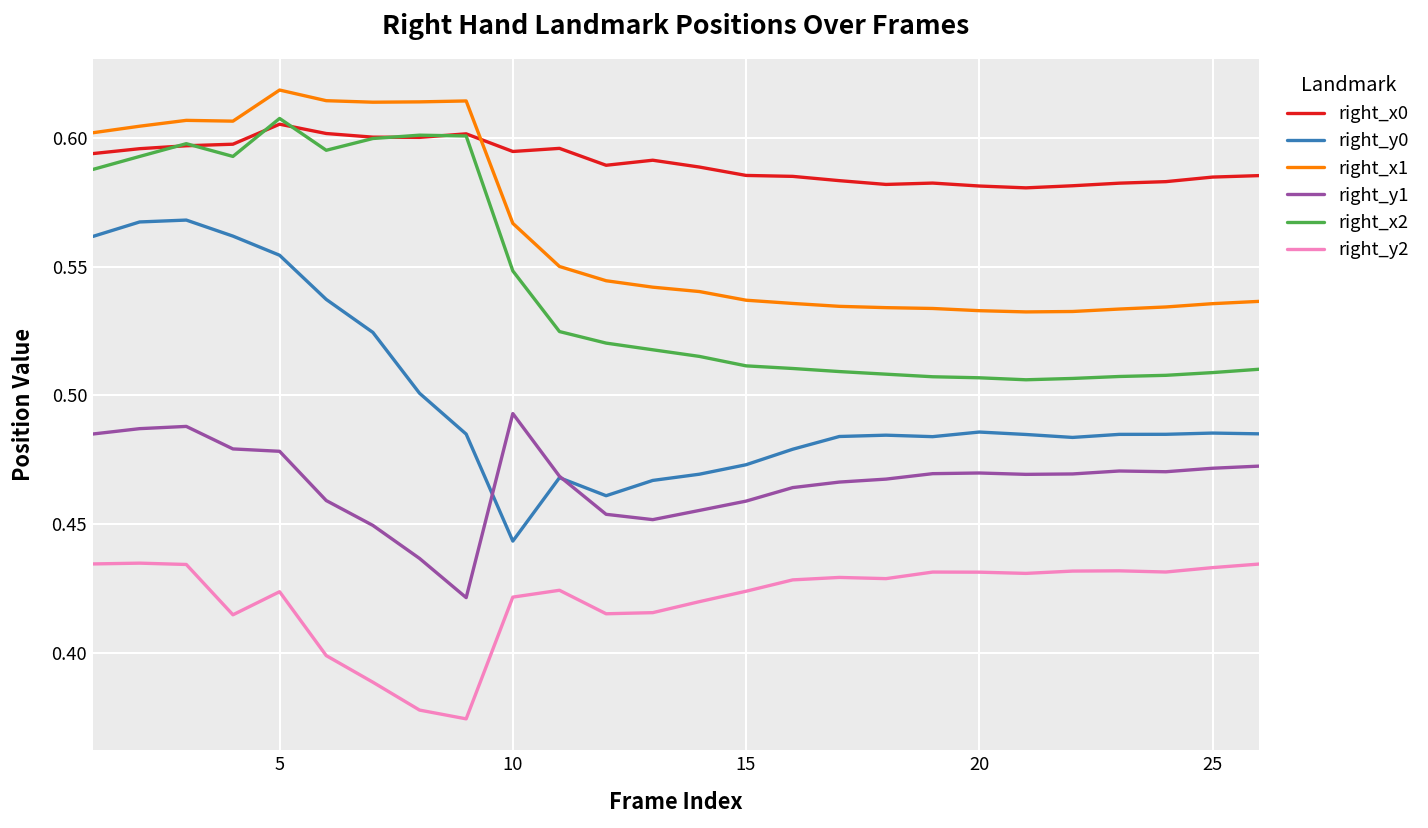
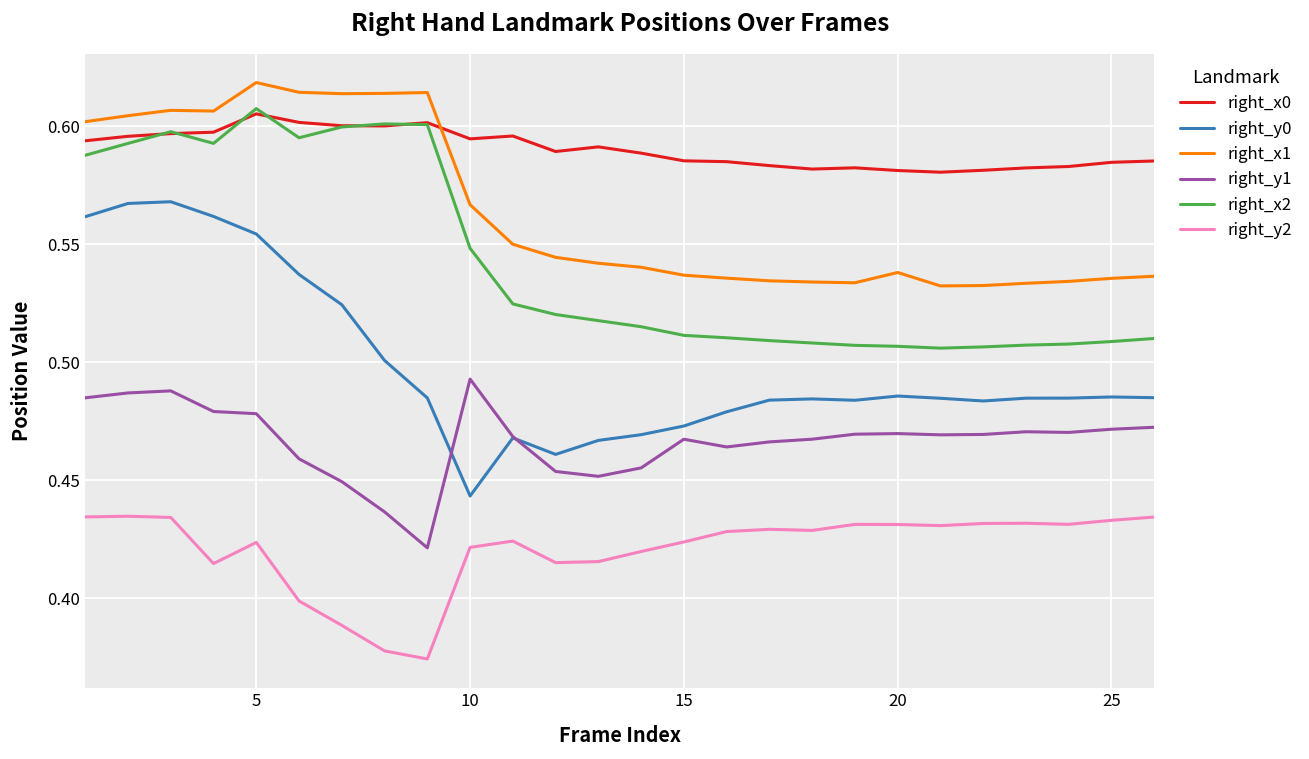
  {
    "right_x0": {
      "5": 0.605,
      "10": 0.595,
      "15": 0.585,
      "20": 0.581,
      "25": 0.585
    },
    "right_y0": {
      "5": 0.554,
      "10": 0.443,
      "15": 0.473,
      "20": 0.486,
      "25": 0.485
    },
    "right_x1": {
      "5": 0.619,
      "10": 0.567,
      "15": 0.537,
-     "20": 0.533,
+     "20": 0.538,
      "25": 0.536
    },
    "right_y1": {
      "5": 0.478,
      "10": 0.493,
-     "15": 0.459,
+     "15": 0.467,
      "20": 0.470,
      "25": 0.472
    },
    "right_x2": {
      "5": 0.608,
      "10": 0.548,
      "15": 0.511,
      "20": 0.507,
      "25": 0.509
    },
    "right_y2": {
      "5": 0.424,
      "10": 0.422,
      "15": 0.424,
      "20": 0.431,
      "25": 0.433
    }
  }
